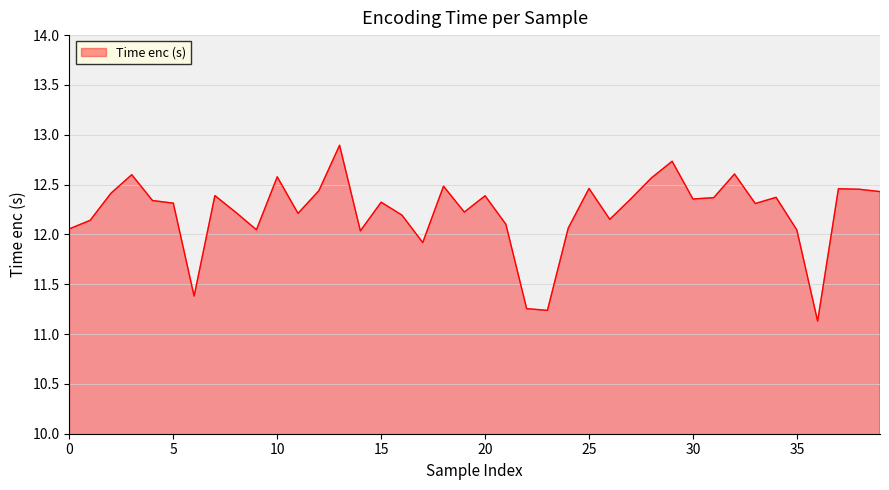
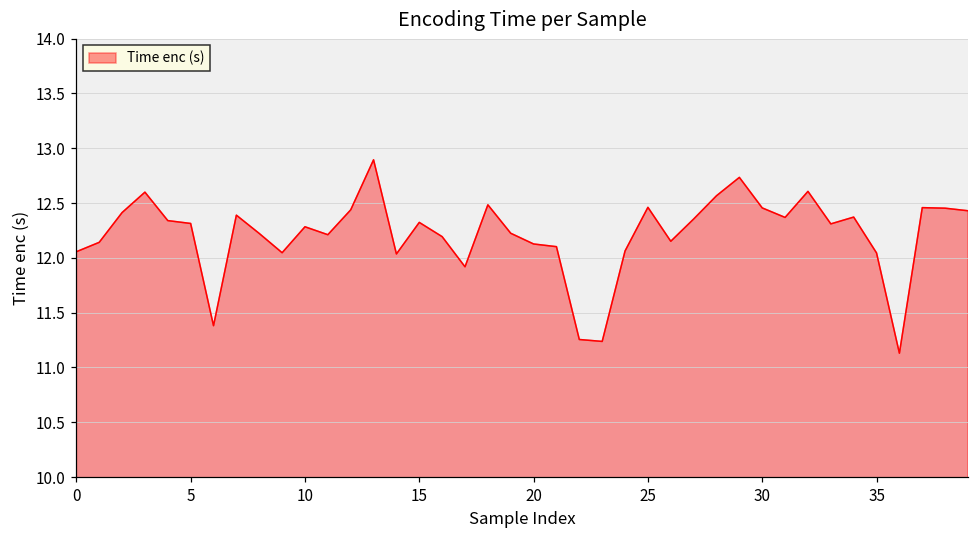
  {
    "0": 12.1,
    "5": 12.3,
-   "10": 12.6,
+   "10": 12.3,
    "15": 12.3,
-   "20": 12.4,
+   "20": 12.1,
    "25": 12.5,
-   "30": 12.4,
+   "30": 12.5,
    "35": 12.0
  }
